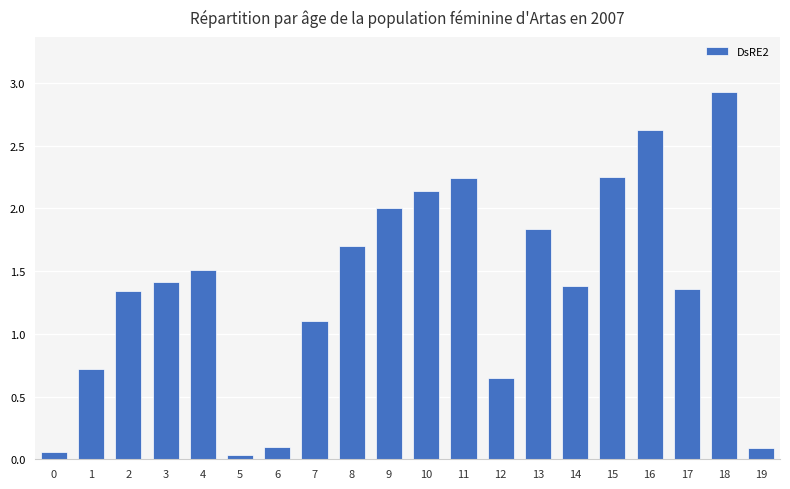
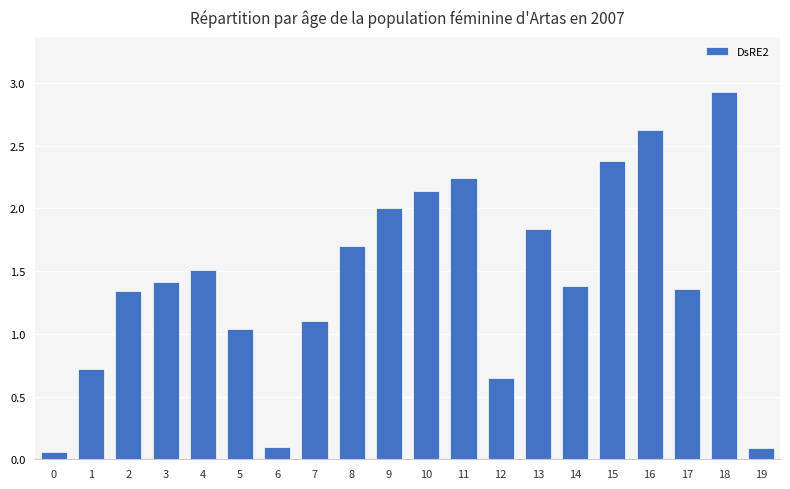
  {
    "0": 0.06,
    "1": 0.72,
    "2": 1.34,
    "3": 1.41,
    "4": 1.51,
-   "5": 0.04,
+   "5": 1.04,
    "6": 0.10,
    "7": 1.11,
    "8": 1.70,
    "9": 2.00,
    "10": 2.14,
    "11": 2.24,
    "12": 0.65,
    "13": 1.83,
    "14": 1.38,
-   "15": 2.25,
+   "15": 2.38,
    "16": 2.62,
    "17": 1.36,
    "18": 2.93,
    "19": 0.09
  }
